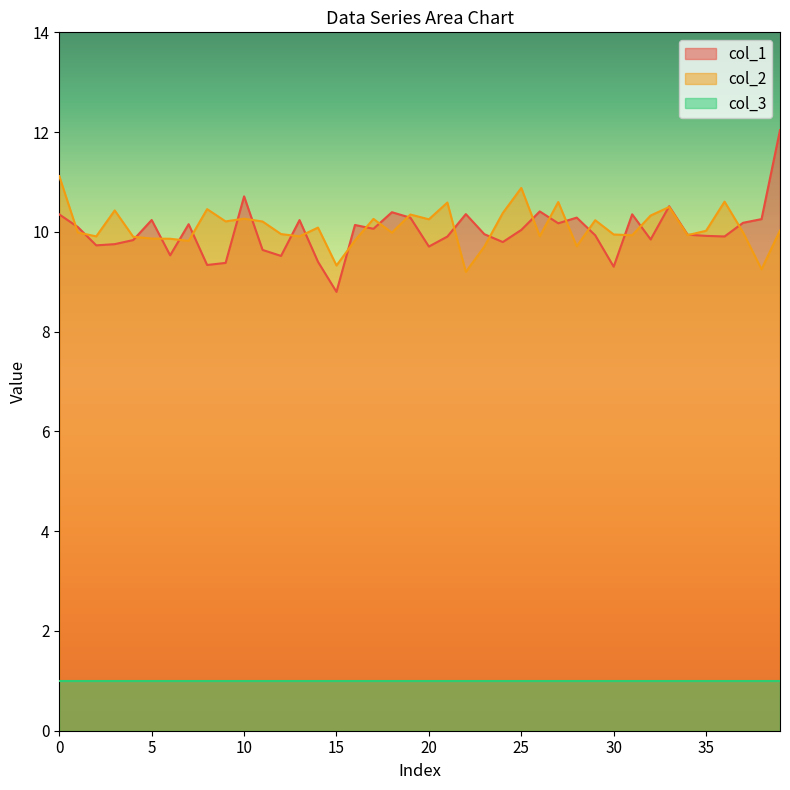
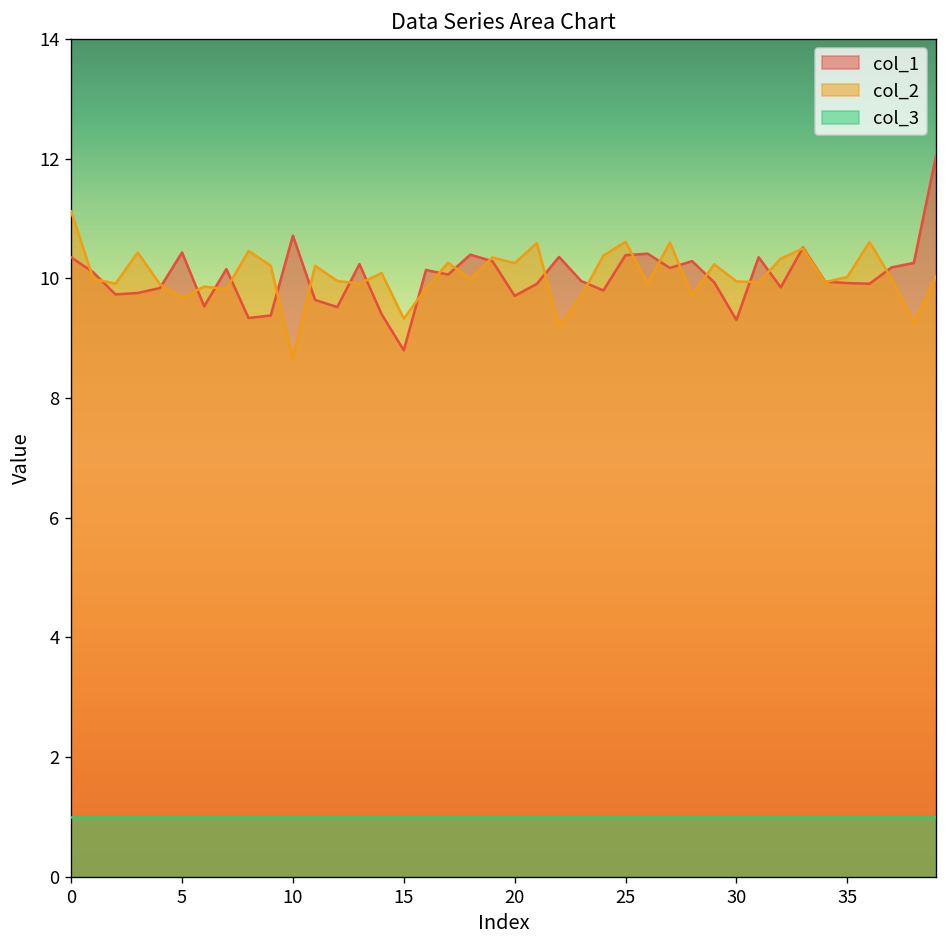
  {
    "col_1": {
      "0": 10.4,
-     "5": 10.2,
+     "5": 10.4,
      "10": 10.7,
      "15": 8.8,
      "20": 9.7,
-     "25": 10.0,
+     "25": 10.4,
      "30": 9.3,
      "35": 9.9
    },
    "col_2": {
      "0": 11.1,
-     "5": 9.9,
-     "10": 10.3,
+     "5": 9.7,
+     "10": 8.7,
      "15": 9.3,
      "20": 10.3,
-     "25": 10.9,
+     "25": 10.6,
      "30": 9.9,
      "35": 10.0
    },
    "col_3": {
      "0": 1.0,
      "5": 1.0,
      "10": 1.0,
      "15": 1.0,
      "20": 1.0,
      "25": 1.0,
      "30": 1.0,
      "35": 1.0
    }
  }
